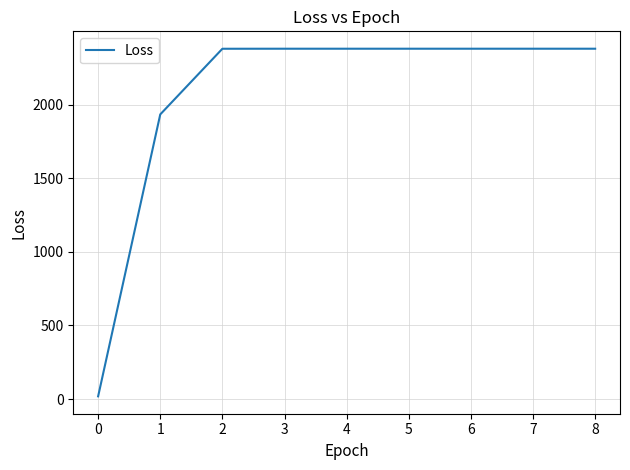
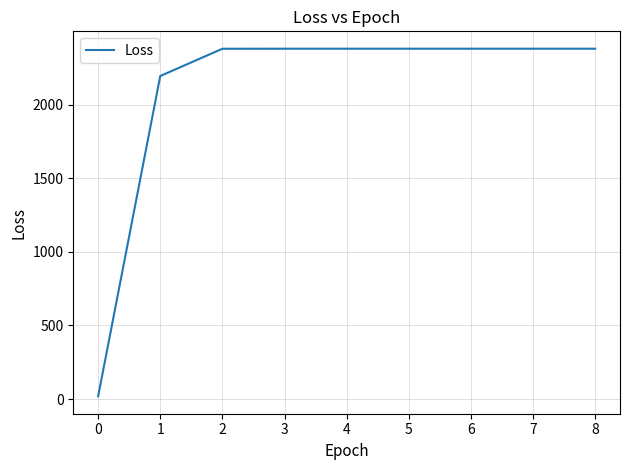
  {
    "0": 20,
-   "1": 1930,
+   "1": 2190,
    "2": 2380,
    "3": 2380,
    "4": 2380,
    "5": 2380,
    "6": 2380,
    "7": 2380,
    "8": 2380
  }
